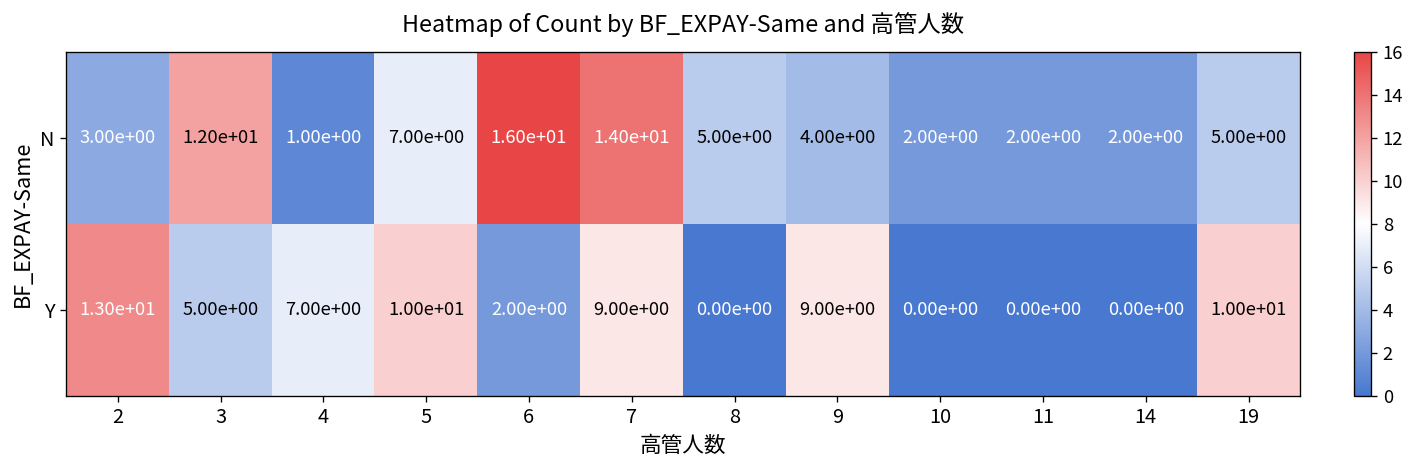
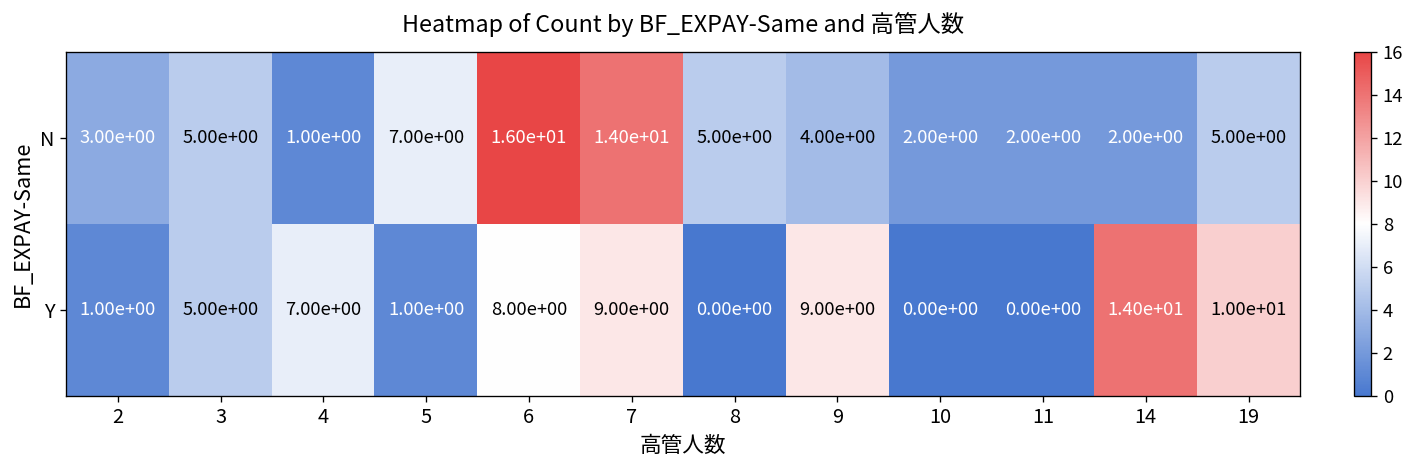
  {
    "N": {
      "2": "3.00e+00",
-     "3": "1.20e+01",
+     "3": "5.00e+00",
      "4": "1.00e+00",
      "5": "7.00e+00",
      "6": "1.60e+01",
      "7": "1.40e+01",
      "8": "5.00e+00",
      "9": "4.00e+00",
      "10": "2.00e+00",
      "11": "2.00e+00",
      "14": "2.00e+00",
      "19": "5.00e+00"
    },
    "Y": {
-     "2": "1.30e+01",
+     "2": "1.00e+00",
      "3": "5.00e+00",
      "4": "7.00e+00",
-     "5": "1.00e+01",
-     "6": "2.00e+00",
+     "5": "1.00e+00",
+     "6": "8.00e+00",
      "7": "9.00e+00",
      "8": "0.00e+00",
      "9": "9.00e+00",
      "10": "0.00e+00",
      "11": "0.00e+00",
-     "14": "0.00e+00",
+     "14": "1.40e+01",
      "19": "1.00e+01"
    }
  }
